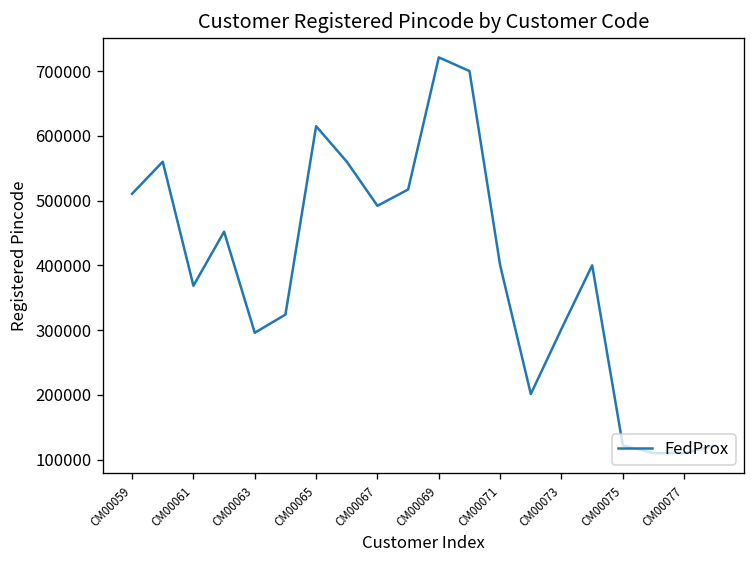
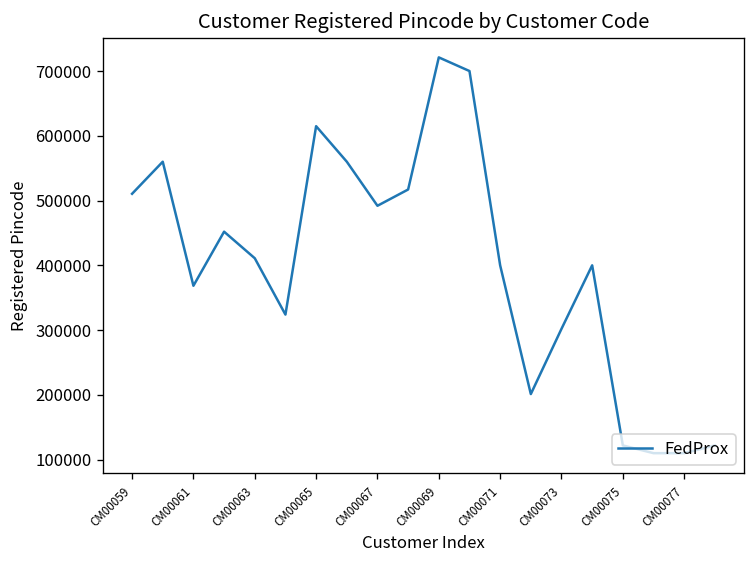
  {
    "CM00059": 510000,
    "CM00061": 370000,
-   "CM00063": 300000,
+   "CM00063": 410000,
    "CM00065": 610000,
    "CM00067": 490000,
    "CM00069": 720000,
    "CM00071": 400000,
    "CM00073": 300000
  }
